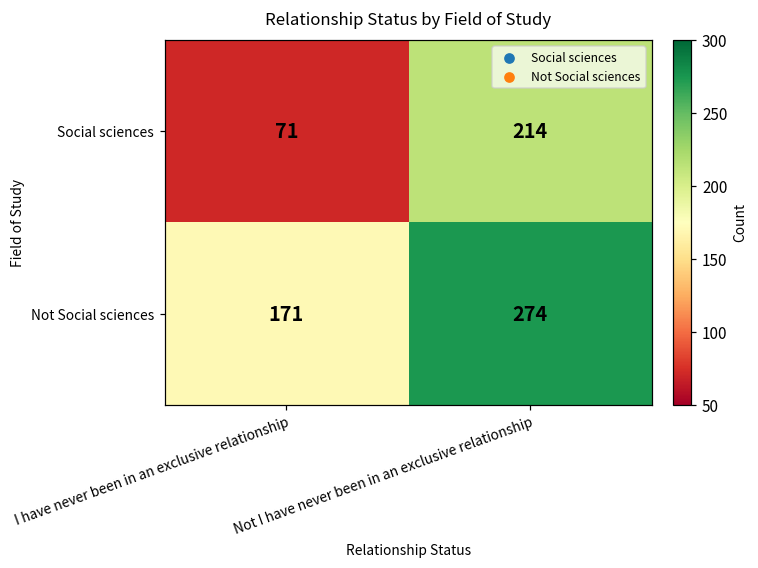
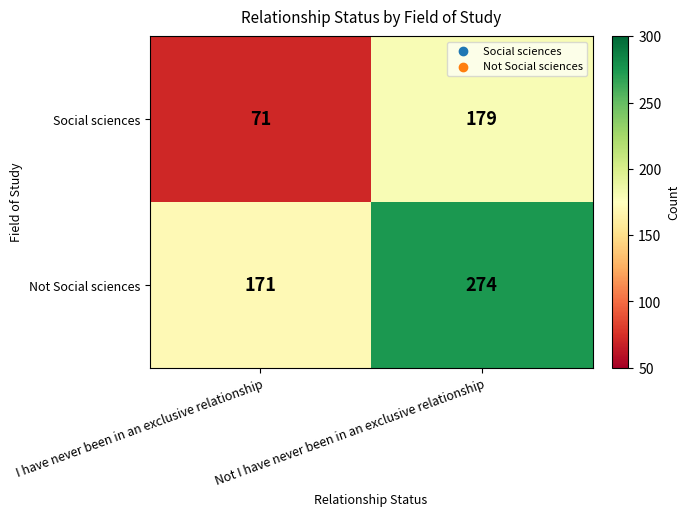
  {
    "Social sciences": {
      "I have never been in an exclusive relationship": 71,
-     "Not I have never been in an exclusive relationship": 214
+     "Not I have never been in an exclusive relationship": 179
    },
    "Not Social sciences": {
      "I have never been in an exclusive relationship": 171,
      "Not I have never been in an exclusive relationship": 274
    }
  }
